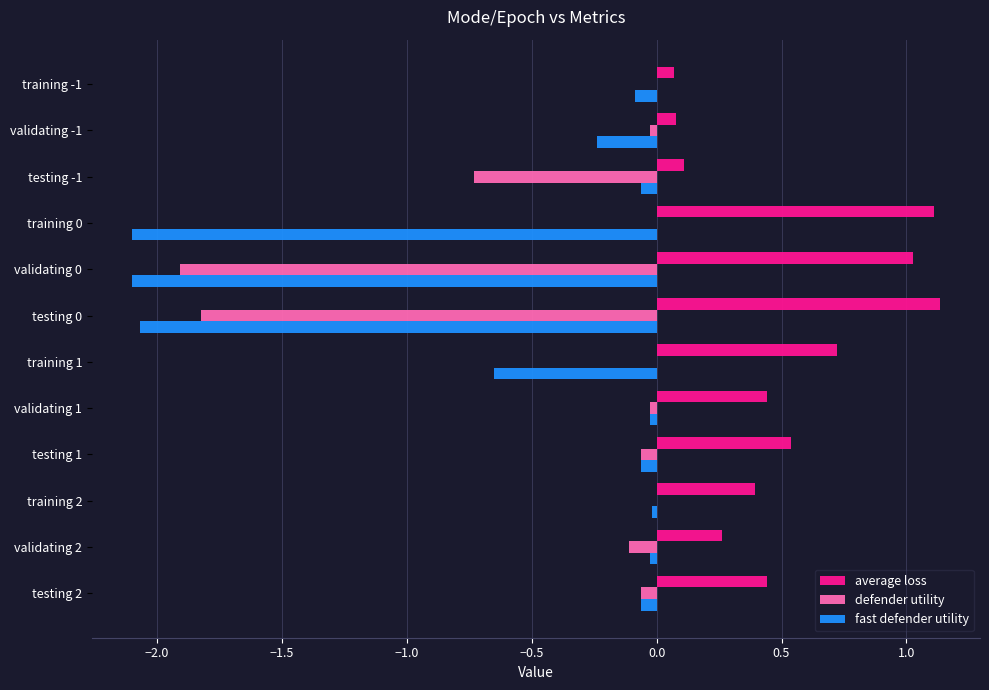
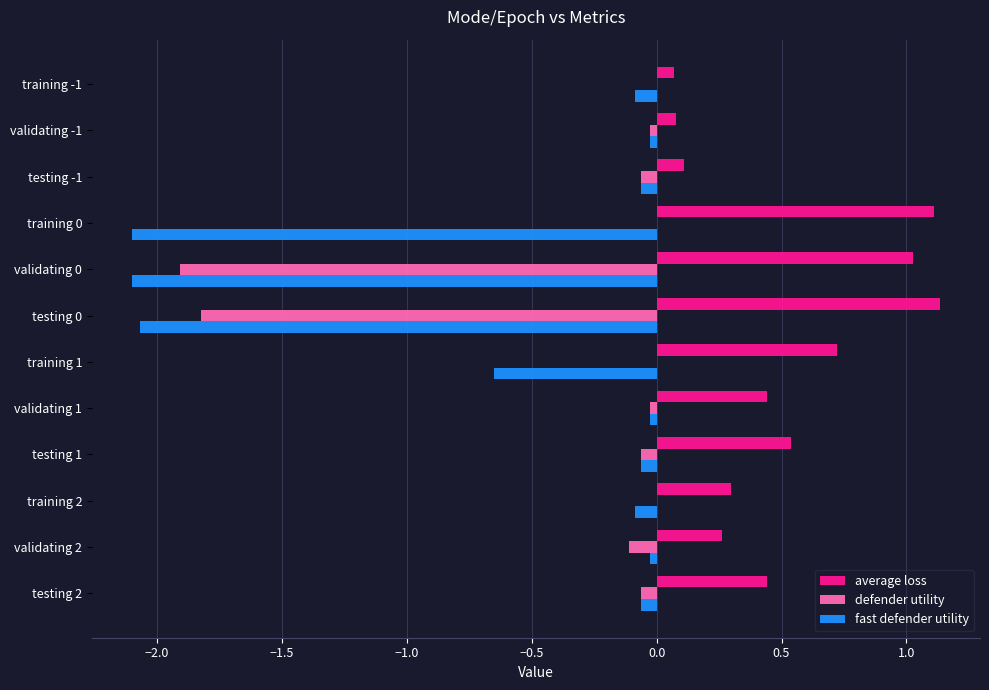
  {
    "average loss": {
      "training -1": 0.07,
      "validating -1": 0.08,
      "testing -1": 0.11,
      "training 0": 1.11,
      "validating 0": 1.02,
      "testing 0": 1.13,
      "training 1": 0.72,
      "validating 1": 0.44,
      "testing 1": 0.54,
-     "training 2": 0.39,
+     "training 2": 0.30,
      "validating 2": 0.26,
      "testing 2": 0.44
    },
    "defender utility": {
      "training -1": 0.00,
      "validating -1": -0.03,
-     "testing -1": -0.73,
+     "testing -1": -0.06,
      "training 0": 0.00,
      "validating 0": -1.91,
      "testing 0": -1.82,
      "training 1": 0.00,
      "validating 1": -0.03,
      "testing 1": -0.06,
      "training 2": 0.00,
      "validating 2": -0.11,
      "testing 2": -0.06
    },
    "fast defender utility": {
      "training -1": -0.08,
-     "validating -1": -0.24,
+     "validating -1": -0.03,
      "testing -1": -0.06,
      "training 0": -2.10,
      "validating 0": -2.10,
      "testing 0": -2.07,
      "training 1": -0.65,
      "validating 1": -0.03,
      "testing 1": -0.06,
-     "training 2": -0.02,
+     "training 2": -0.08,
      "validating 2": -0.03,
      "testing 2": -0.06
    }
  }
